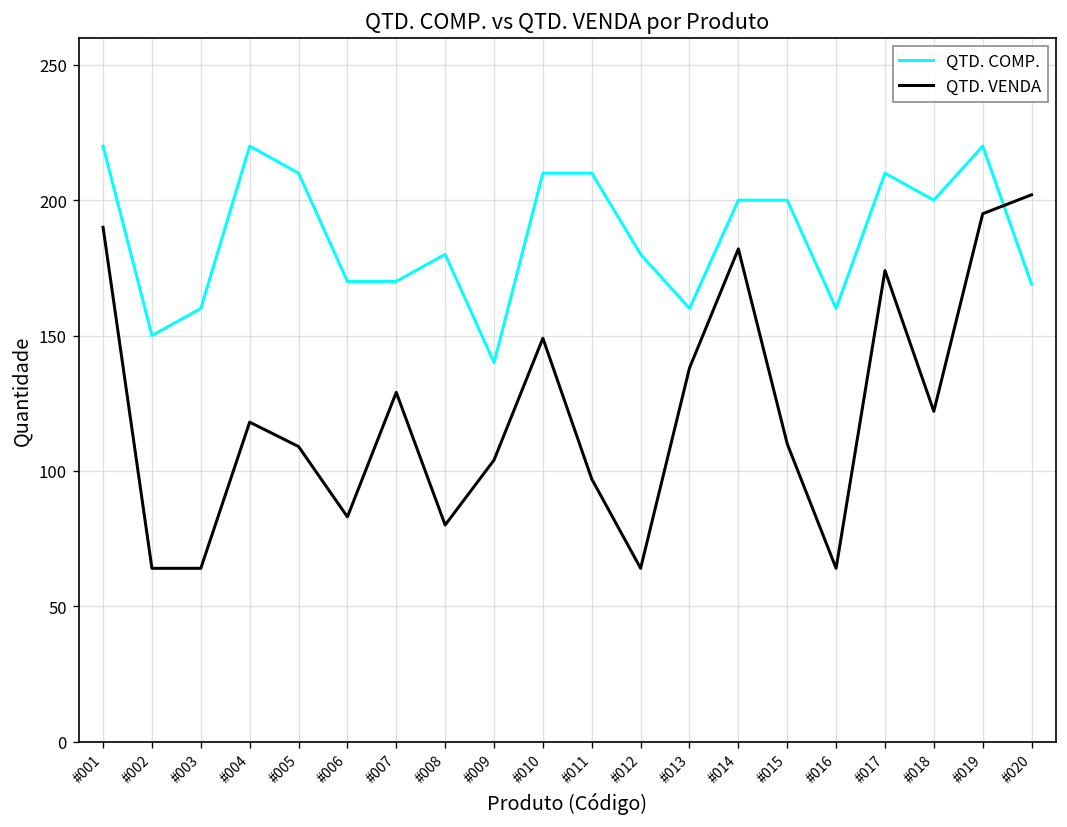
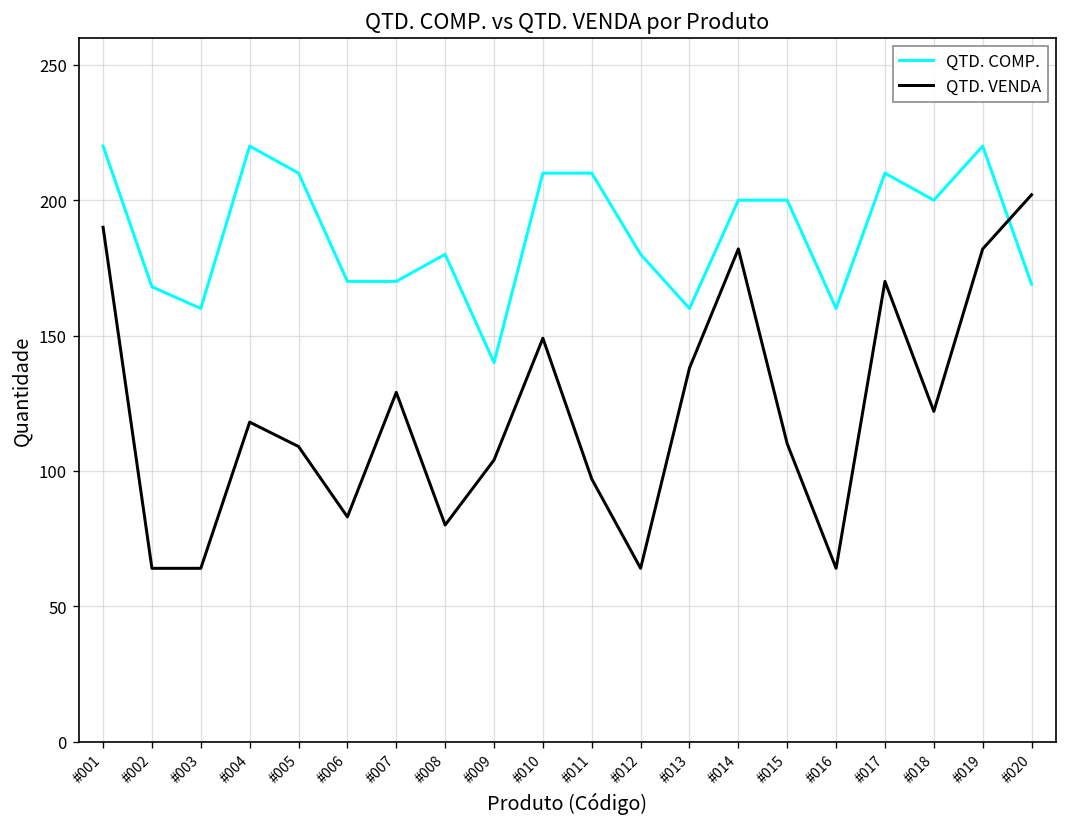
  {
    "QTD. COMP.": {
      "#001": 220,
-     "#002": 150,
+     "#002": 168,
      "#003": 160,
      "#004": 220,
      "#005": 210,
      "#006": 170,
      "#007": 170,
      "#008": 180,
      "#009": 140,
      "#010": 210,
      "#011": 210,
      "#012": 180,
      "#013": 160,
      "#014": 200,
      "#015": 200,
      "#016": 160,
      "#017": 210,
      "#018": 200,
      "#019": 220,
      "#020": 169
    },
    "QTD. VENDA": {
      "#001": 190,
      "#002": 64,
      "#003": 64,
      "#004": 118,
      "#005": 109,
      "#006": 83,
      "#007": 129,
      "#008": 80,
      "#009": 104,
      "#010": 149,
      "#011": 97,
      "#012": 64,
      "#013": 138,
      "#014": 182,
      "#015": 110,
      "#016": 64,
-     "#017": 174,
+     "#017": 170,
      "#018": 122,
-     "#019": 195,
+     "#019": 182,
      "#020": 202
    }
  }
